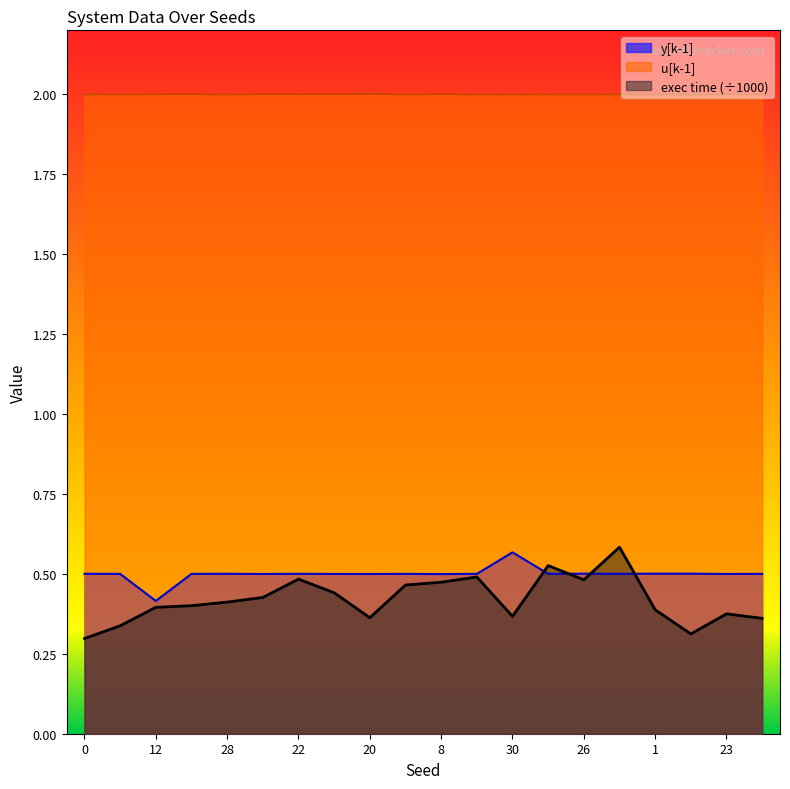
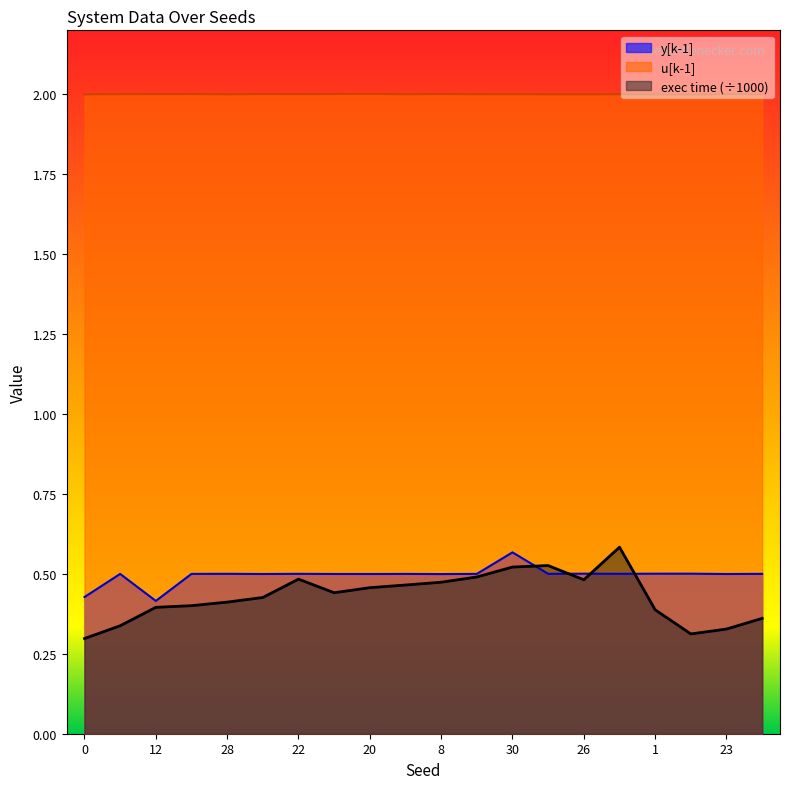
  {
    "y[k-1]": {
-     "0": 0.50,
+     "0": 0.43,
      "12": 0.42,
      "28": 0.50,
      "22": 0.50,
      "20": 0.50,
      "8": 0.50,
      "30": 0.57,
      "26": 0.50,
      "23": 0.50
    },
    "u[k-1]": {
      "0": 2.00,
      "12": 2.00,
      "28": 2.00,
      "22": 2.00,
      "20": 2.00,
      "8": 2.00,
      "30": 2.00,
      "26": 2.00
    },
    "exec time (÷1000)": {
      "0": 0.30,
      "12": 0.40,
      "28": 0.41,
      "22": 0.48,
-     "20": 0.36,
+     "20": 0.46,
      "8": 0.47,
-     "30": 0.37,
+     "30": 0.52,
      "26": 0.48,
-     "23": 0.37
+     "23": 0.33
    }
  }
